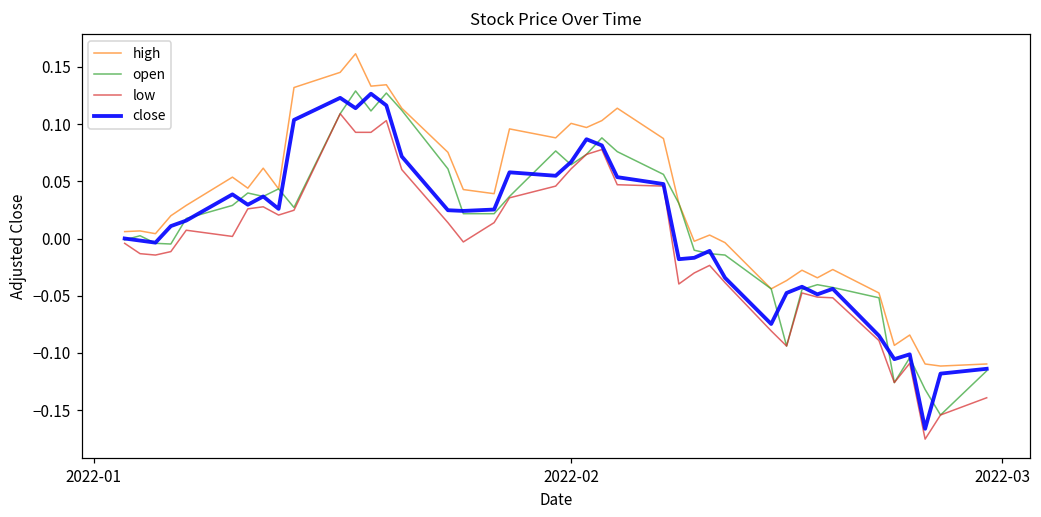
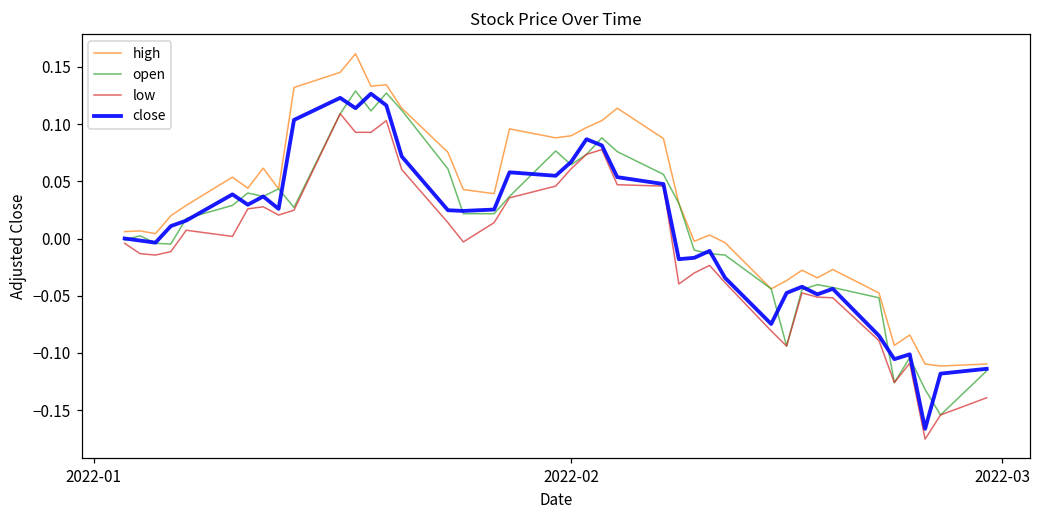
  {
    "high": {
-     "2022-02": 0.101
+     "2022-02": 0.090
    },
    "low": {
      "2022-02": 0.061
    }
  }
